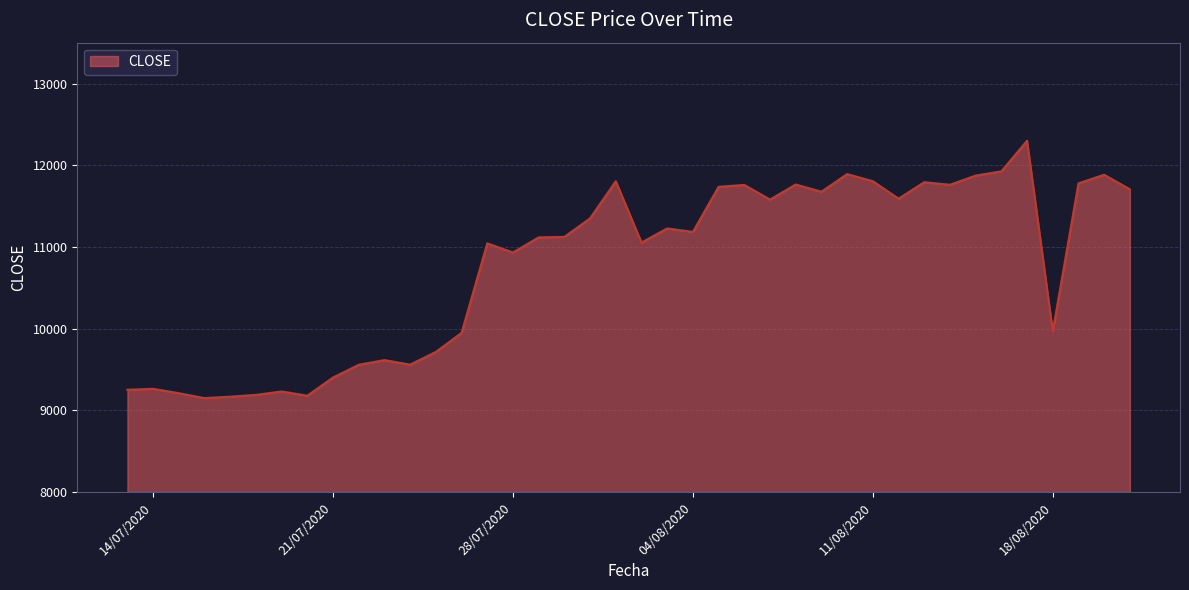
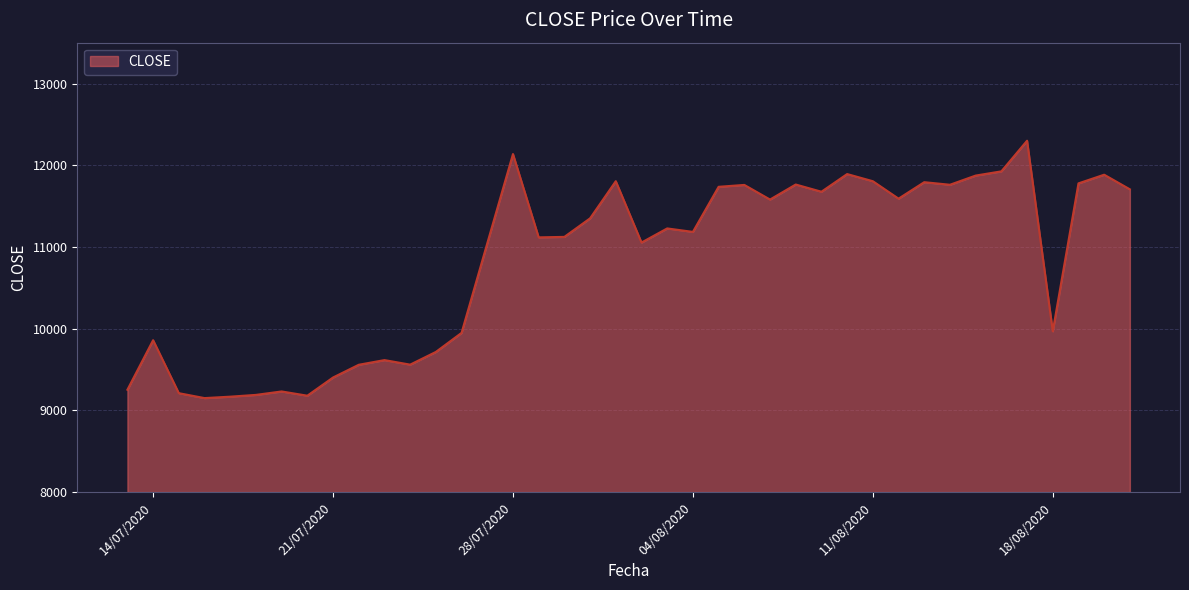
  {
-   "14/07/2020": 9300,
+   "14/07/2020": 9900,
    "21/07/2020": 9400,
-   "28/07/2020": 10900,
+   "28/07/2020": 12100,
    "04/08/2020": 11200,
    "11/08/2020": 11800,
    "18/08/2020": 10000
  }
